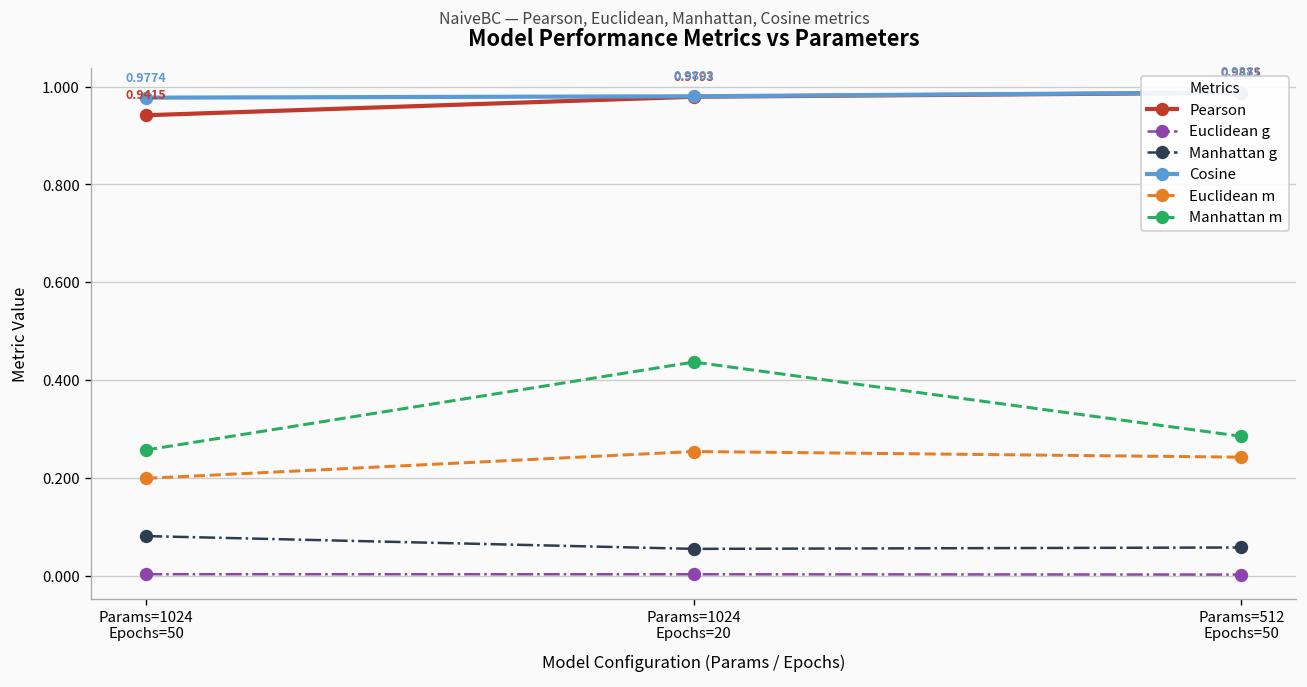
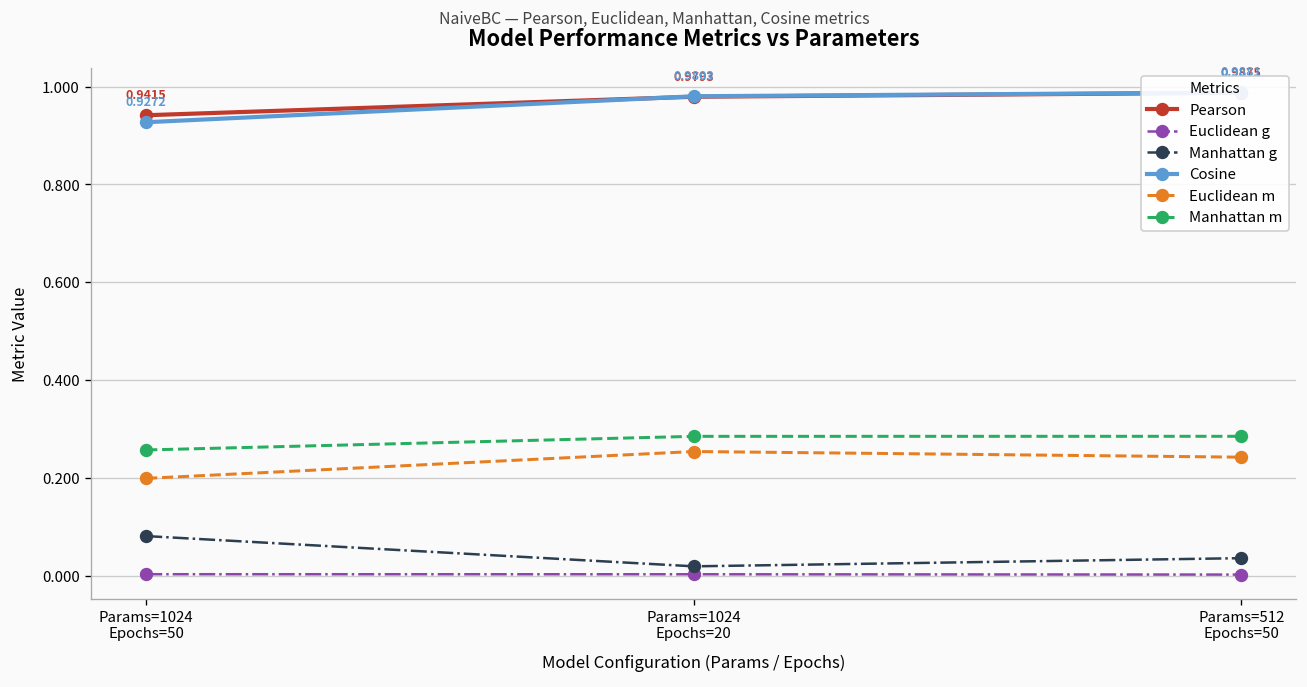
  {
    "Euclidean g": {
      "Params=1024 Epochs=50": 0.00,
      "Params=1024 Epochs=20": 0.00,
      "Params=512 Epochs=50": 0.00
    },
    "Manhattan g": {
      "Params=1024 Epochs=50": 0.08,
-     "Params=1024 Epochs=20": 0.05,
-     "Params=512 Epochs=50": 0.06
+     "Params=1024 Epochs=20": 0.02,
+     "Params=512 Epochs=50": 0.04
    },
    "Cosine": {
-     "Params=1024 Epochs=50": 0.9774
+     "Params=1024 Epochs=50": 0.9272
    },
    "Euclidean m": {
      "Params=1024 Epochs=50": 0.20,
      "Params=1024 Epochs=20": 0.25,
      "Params=512 Epochs=50": 0.24
    },
    "Manhattan m": {
      "Params=1024 Epochs=50": 0.26,
-     "Params=1024 Epochs=20": 0.44,
+     "Params=1024 Epochs=20": 0.28,
      "Params=512 Epochs=50": 0.28
    }
  }
